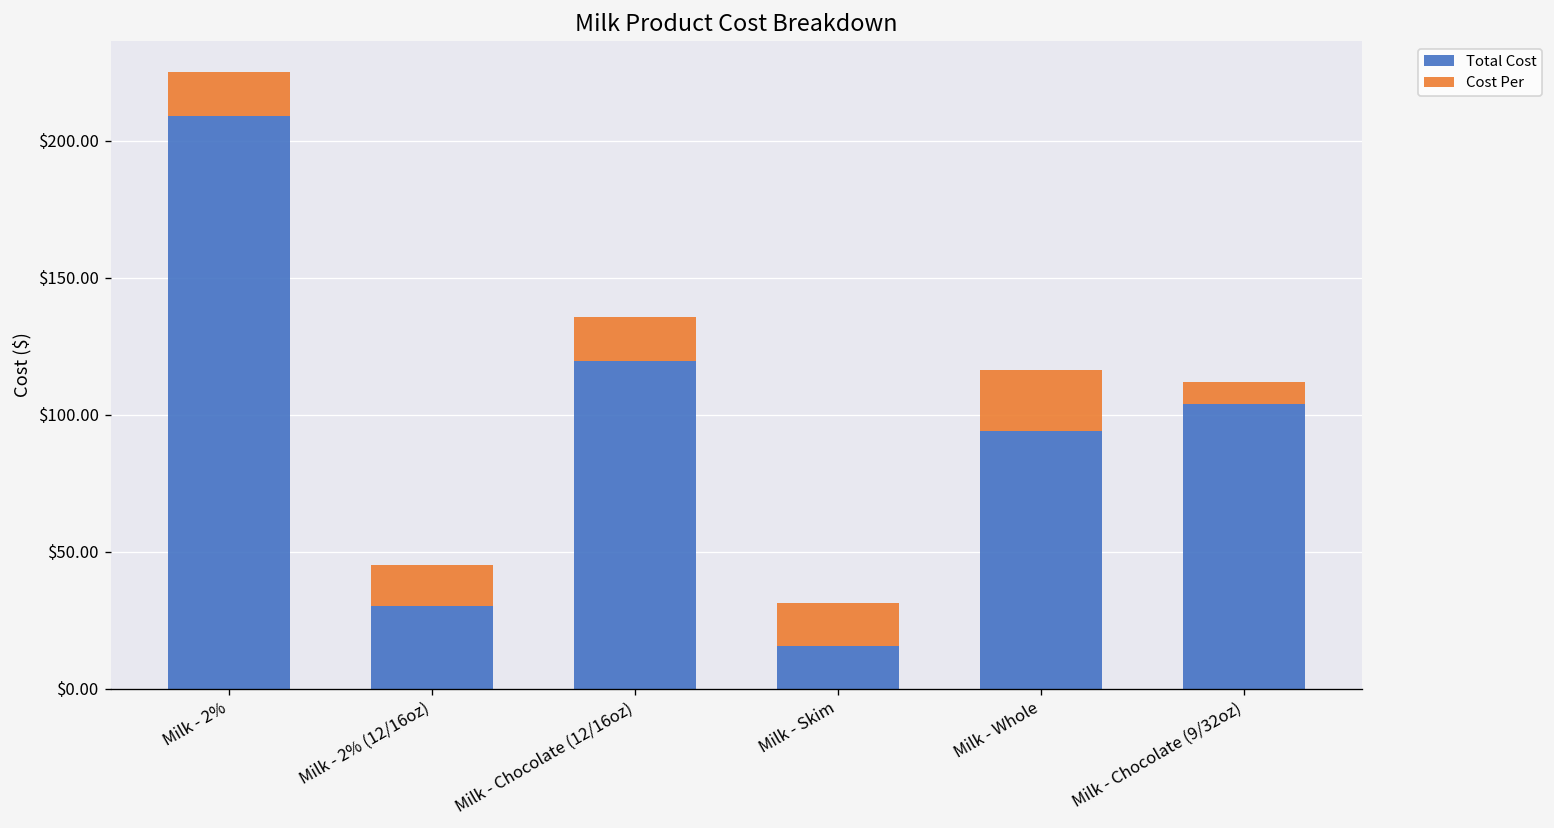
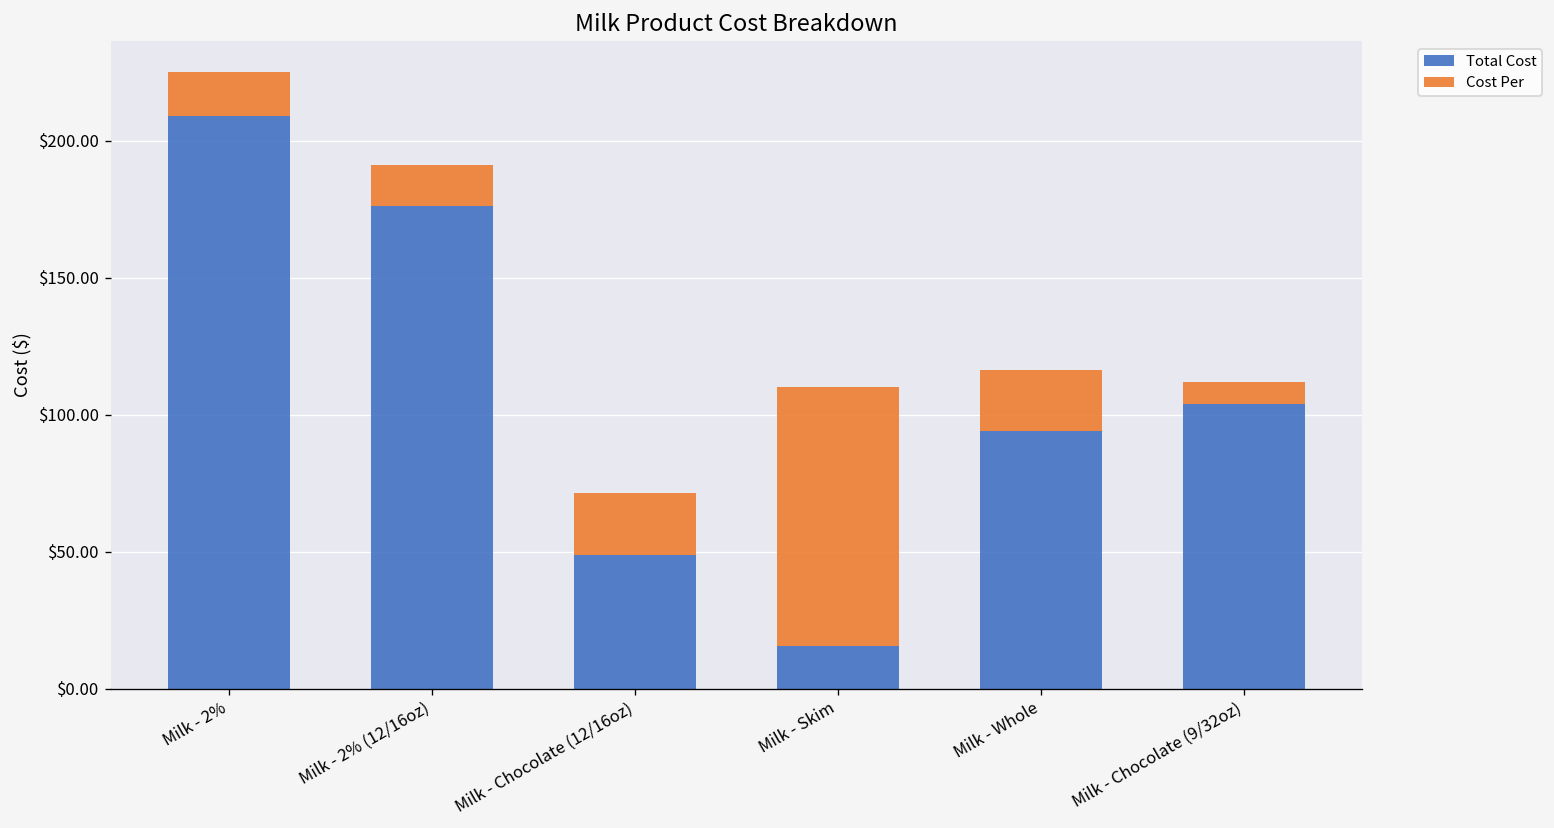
  {
    "Total Cost": {
      "Milk - 2%": "$209",
-     "Milk - 2% (12/16oz)": "$30",
-     "Milk - Chocolate (12/16oz)": "$120",
+     "Milk - 2% (12/16oz)": "$176",
+     "Milk - Chocolate (12/16oz)": "$49",
      "Milk - Skim": "$16",
      "Milk - Whole": "$94",
      "Milk - Chocolate (9/32oz)": "$104"
    },
    "Cost Per": {
      "Milk - 2%": "$16",
      "Milk - 2% (12/16oz)": "$15",
-     "Milk - Chocolate (12/16oz)": "$16",
-     "Milk - Skim": "$16",
+     "Milk - Chocolate (12/16oz)": "$23",
+     "Milk - Skim": "$95",
      "Milk - Whole": "$22",
      "Milk - Chocolate (9/32oz)": "$8"
    }
  }
